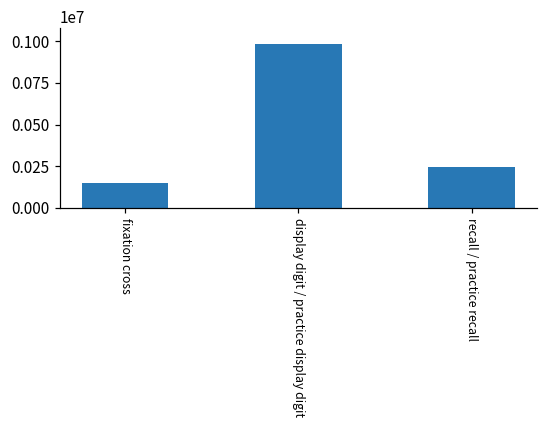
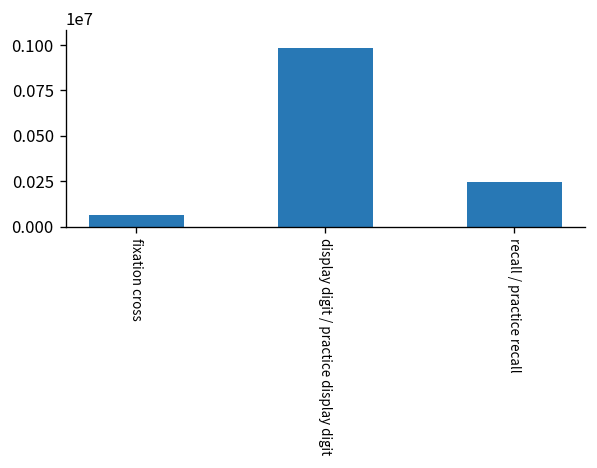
  {
-   "fixation cross": 150000,
+   "fixation cross": 60000,
    "display digit / practice display digit": 980000,
    "recall / practice recall": 240000
  }
